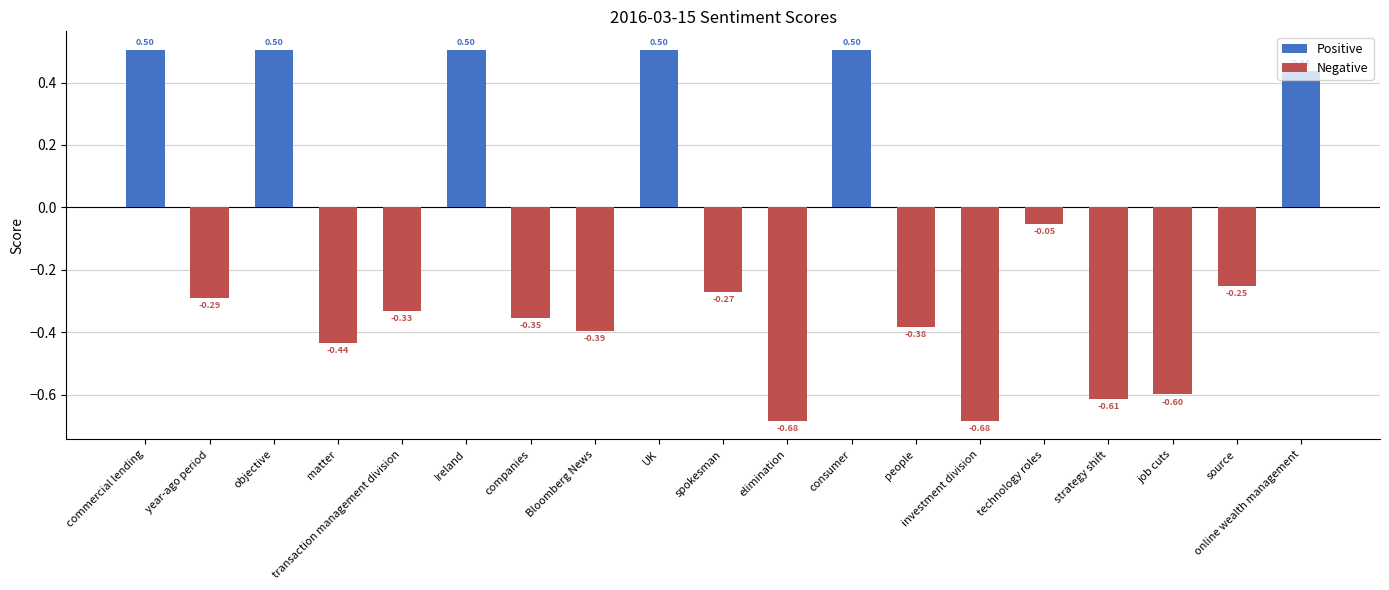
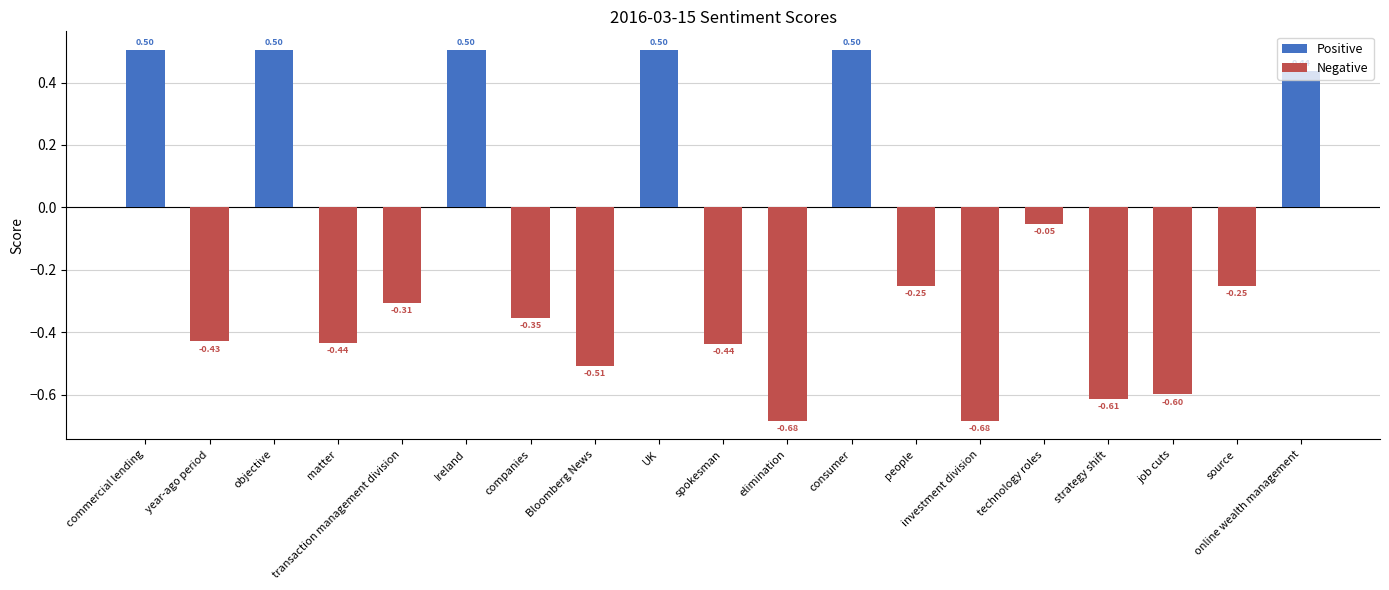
  {
    "Positive": {
      "commercial lending": 0.50,
      "objective": 0.50,
      "Ireland": 0.50,
      "UK": 0.50,
      "consumer": 0.50
    },
    "Negative": {
-     "year-ago period": -0.29,
+     "year-ago period": -0.43,
      "matter": -0.44,
-     "transaction management division": -0.33,
+     "transaction management division": -0.31,
      "companies": -0.35,
-     "Bloomberg News": -0.39,
-     "spokesman": -0.27,
+     "Bloomberg News": -0.51,
+     "spokesman": -0.44,
      "elimination": -0.68,
-     "people": -0.38,
+     "people": -0.25,
      "investment division": -0.68,
      "technology roles": -0.05,
      "strategy shift": -0.61,
      "job cuts": -0.60,
      "source": -0.25
    }
  }
